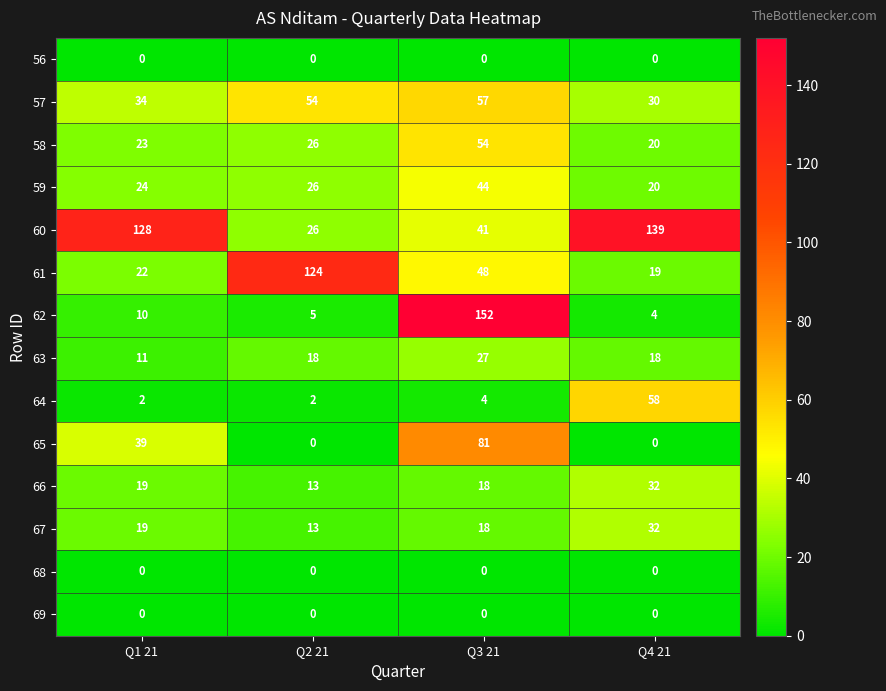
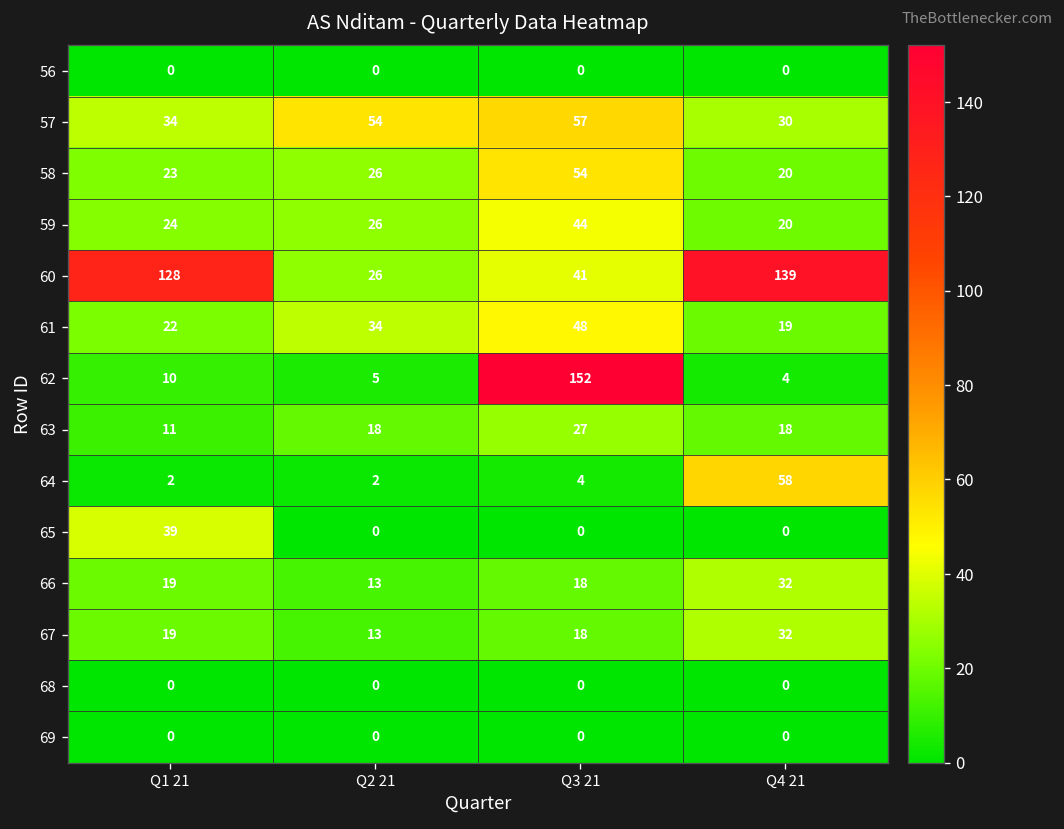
  {
    "56": {
      "Q1 21": 0,
      "Q2 21": 0,
      "Q3 21": 0,
      "Q4 21": 0
    },
    "57": {
      "Q1 21": 34,
      "Q2 21": 54,
      "Q3 21": 57,
      "Q4 21": 30
    },
    "58": {
      "Q1 21": 23,
      "Q2 21": 26,
      "Q3 21": 54,
      "Q4 21": 20
    },
    "59": {
      "Q1 21": 24,
      "Q2 21": 26,
      "Q3 21": 44,
      "Q4 21": 20
    },
    "60": {
      "Q1 21": 128,
      "Q2 21": 26,
      "Q3 21": 41,
      "Q4 21": 139
    },
    "61": {
      "Q1 21": 22,
-     "Q2 21": 124,
+     "Q2 21": 34,
      "Q3 21": 48,
      "Q4 21": 19
    },
    "62": {
      "Q1 21": 10,
      "Q2 21": 5,
      "Q3 21": 152,
      "Q4 21": 4
    },
    "63": {
      "Q1 21": 11,
      "Q2 21": 18,
      "Q3 21": 27,
      "Q4 21": 18
    },
    "64": {
      "Q1 21": 2,
      "Q2 21": 2,
      "Q3 21": 4,
      "Q4 21": 58
    },
    "65": {
      "Q1 21": 39,
      "Q2 21": 0,
-     "Q3 21": 81,
+     "Q3 21": 0,
      "Q4 21": 0
    },
    "66": {
      "Q1 21": 19,
      "Q2 21": 13,
      "Q3 21": 18,
      "Q4 21": 32
    },
    "67": {
      "Q1 21": 19,
      "Q2 21": 13,
      "Q3 21": 18,
      "Q4 21": 32
    },
    "68": {
      "Q1 21": 0,
      "Q2 21": 0,
      "Q3 21": 0,
      "Q4 21": 0
    },
    "69": {
      "Q1 21": 0,
      "Q2 21": 0,
      "Q3 21": 0,
      "Q4 21": 0
    }
  }
